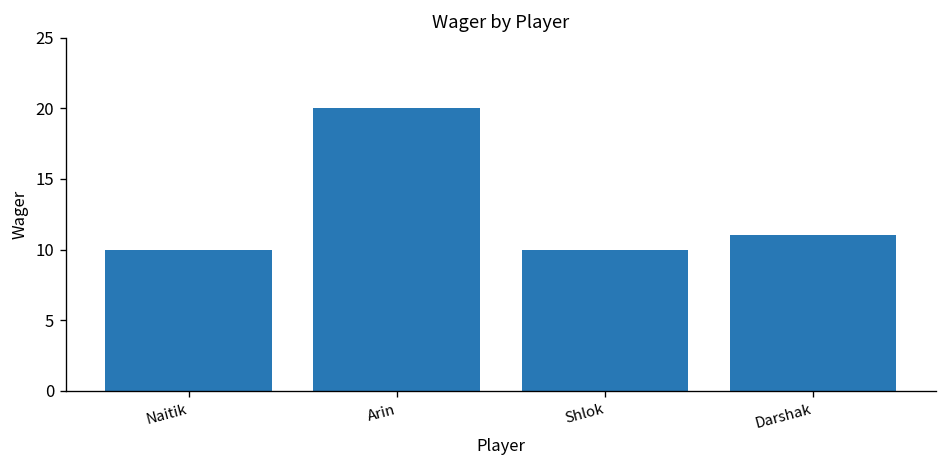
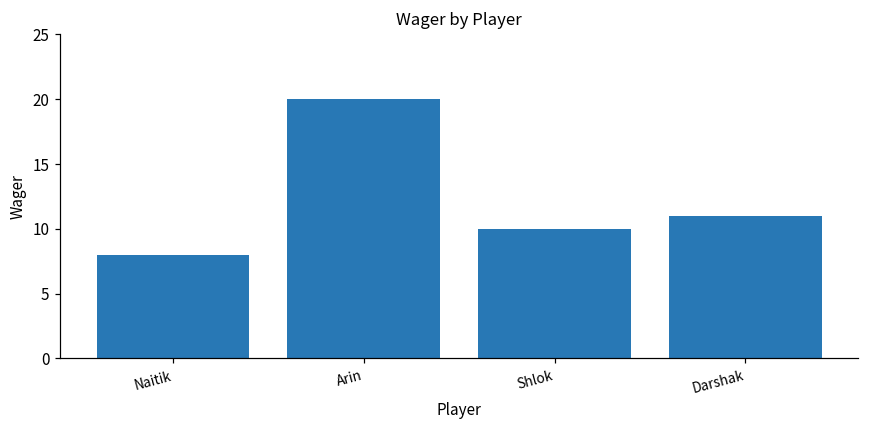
  {
-   "Naitik": 10,
+   "Naitik": 8,
    "Arin": 20,
    "Shlok": 10,
    "Darshak": 11
  }
